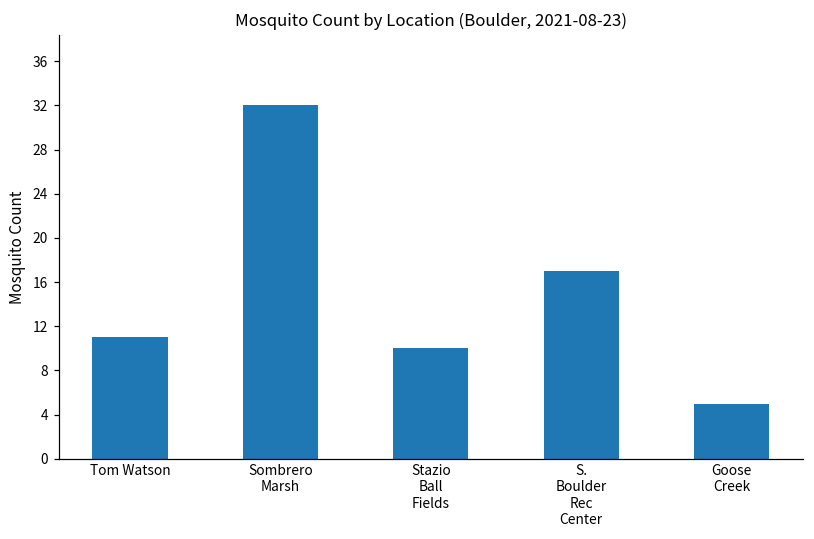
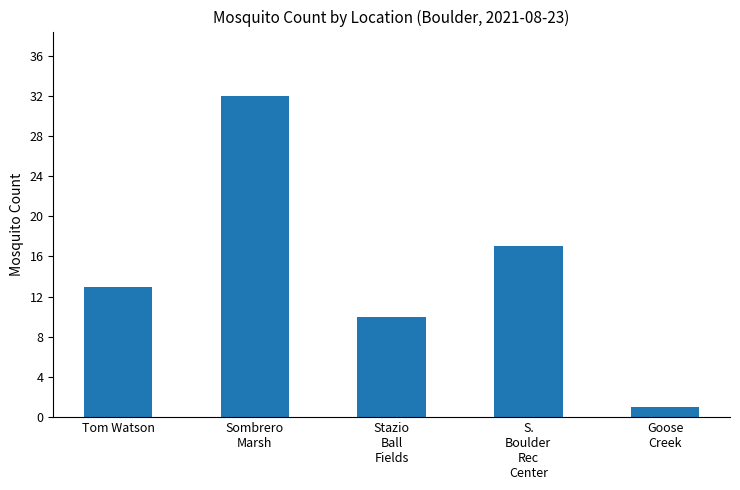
  {
-   "Tom Watson": 11,
+   "Tom Watson": 13,
    "Sombrero Marsh": 32,
    "Stazio Ball Fields": 10,
    "S. Boulder Rec Center": 17,
-   "Goose Creek": 5
+   "Goose Creek": 1
  }
